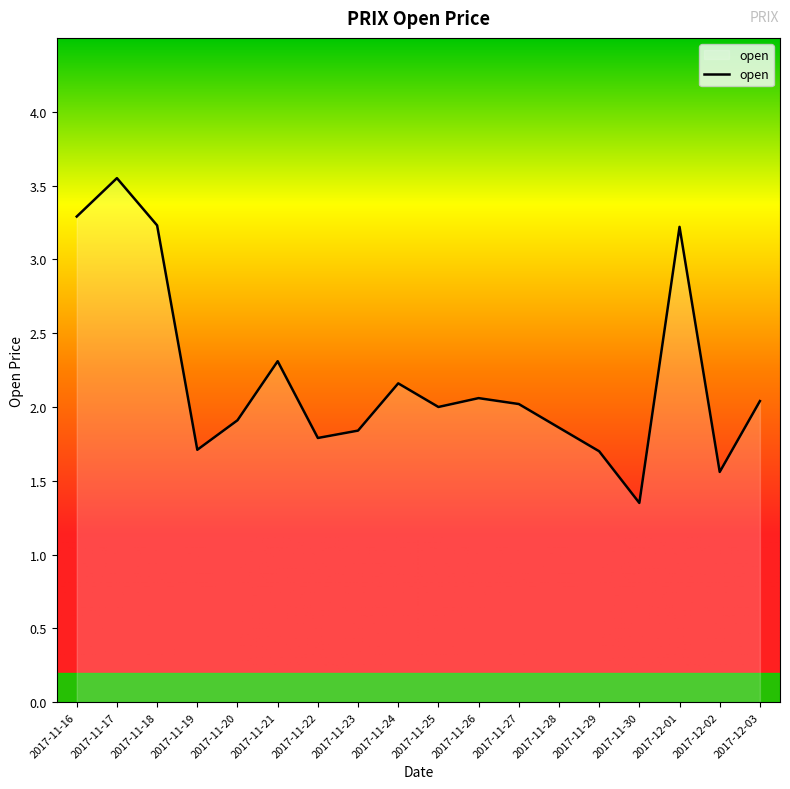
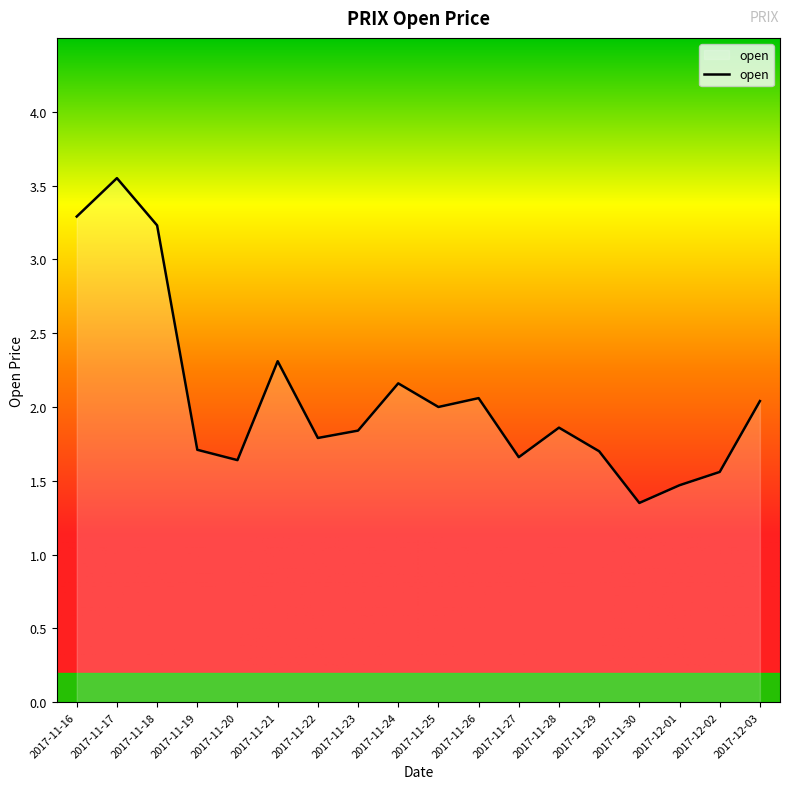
  {
    "2017-11-16": 3.29,
    "2017-11-17": 3.55,
    "2017-11-18": 3.23,
    "2017-11-19": 1.71,
-   "2017-11-20": 1.91,
+   "2017-11-20": 1.64,
    "2017-11-21": 2.31,
    "2017-11-22": 1.79,
    "2017-11-23": 1.84,
    "2017-11-24": 2.16,
    "2017-11-25": 2.00,
    "2017-11-26": 2.06,
-   "2017-11-27": 2.02,
+   "2017-11-27": 1.66,
    "2017-11-28": 1.86,
    "2017-11-29": 1.70,
    "2017-11-30": 1.35,
-   "2017-12-01": 3.22,
+   "2017-12-01": 1.47,
    "2017-12-02": 1.56,
    "2017-12-03": 2.04
  }
